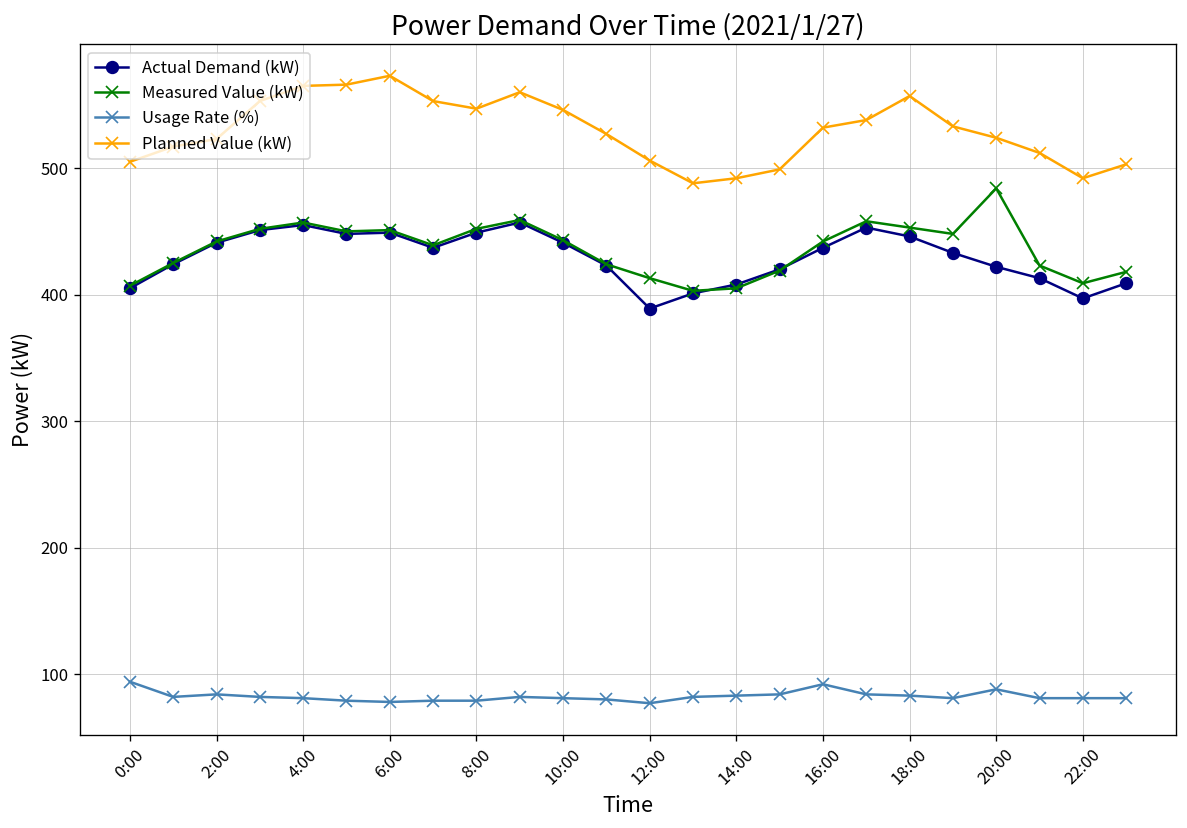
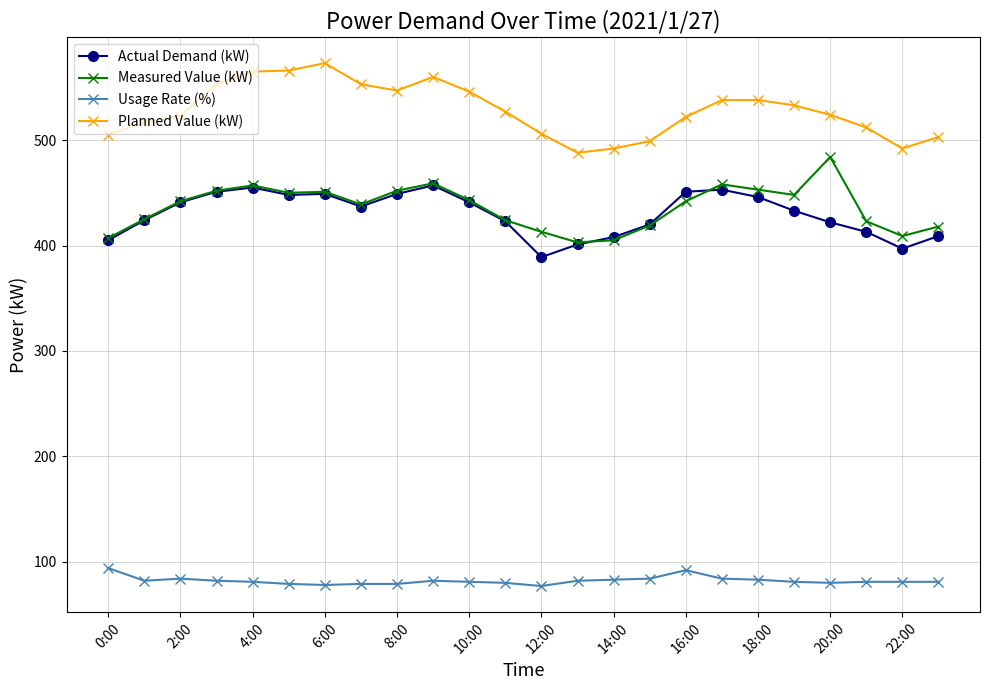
  {
    "Actual Demand (kW)": {
      "8:00": 449,
      "12:00": 389,
      "14:00": 408,
-     "16:00": 437,
+     "16:00": 451,
      "18:00": 446,
      "20:00": 422,
      "22:00": 397
    },
    "Measured Value (kW)": {
      "8:00": 452,
      "12:00": 413,
      "14:00": 405,
      "16:00": 442,
      "18:00": 453,
      "20:00": 484,
      "22:00": 409
    },
    "Usage Rate (%)": {
      "0:00": 94,
      "2:00": 84,
      "4:00": 81,
      "6:00": 78,
      "8:00": 79,
      "10:00": 81,
      "12:00": 77,
      "14:00": 83,
      "16:00": 92,
      "18:00": 83,
-     "20:00": 88,
+     "20:00": 80,
      "22:00": 81
    },
    "Planned Value (kW)": {
      "0:00": 505,
      "6:00": 573,
      "8:00": 547,
      "10:00": 546,
      "12:00": 506,
      "14:00": 492,
-     "16:00": 532,
-     "18:00": 557,
+     "16:00": 522,
+     "18:00": 538,
      "20:00": 524,
      "22:00": 492
    }
  }
